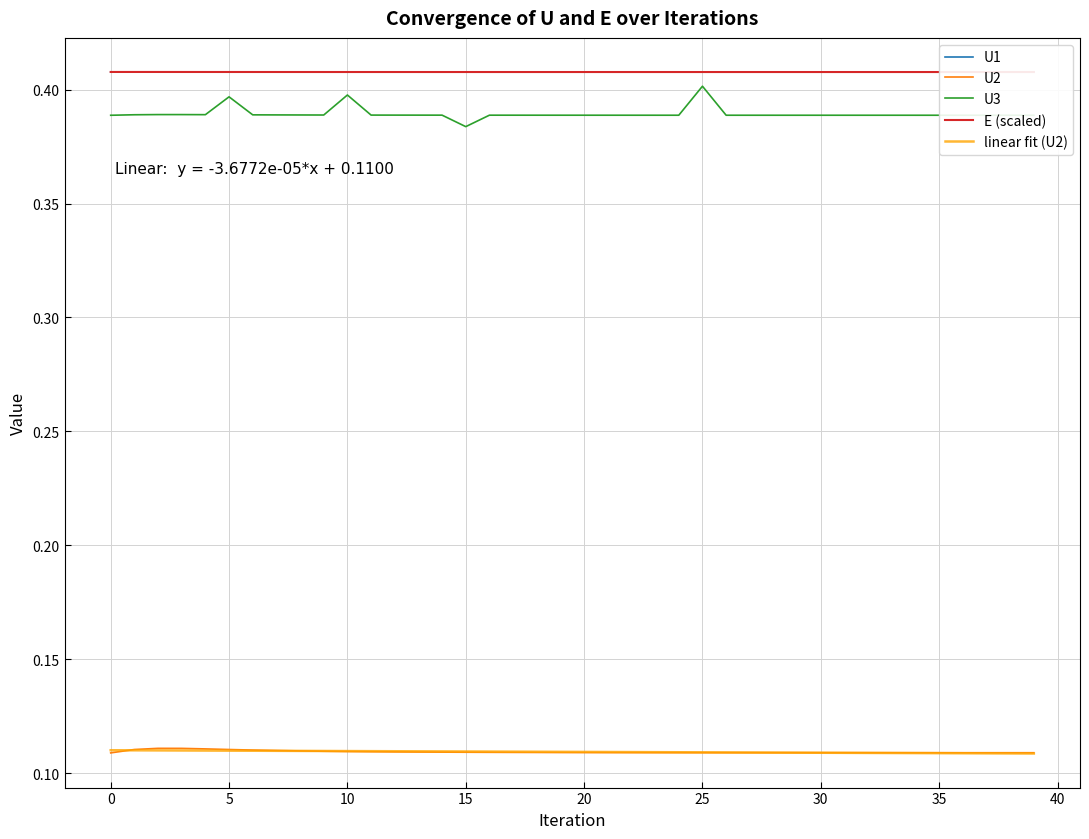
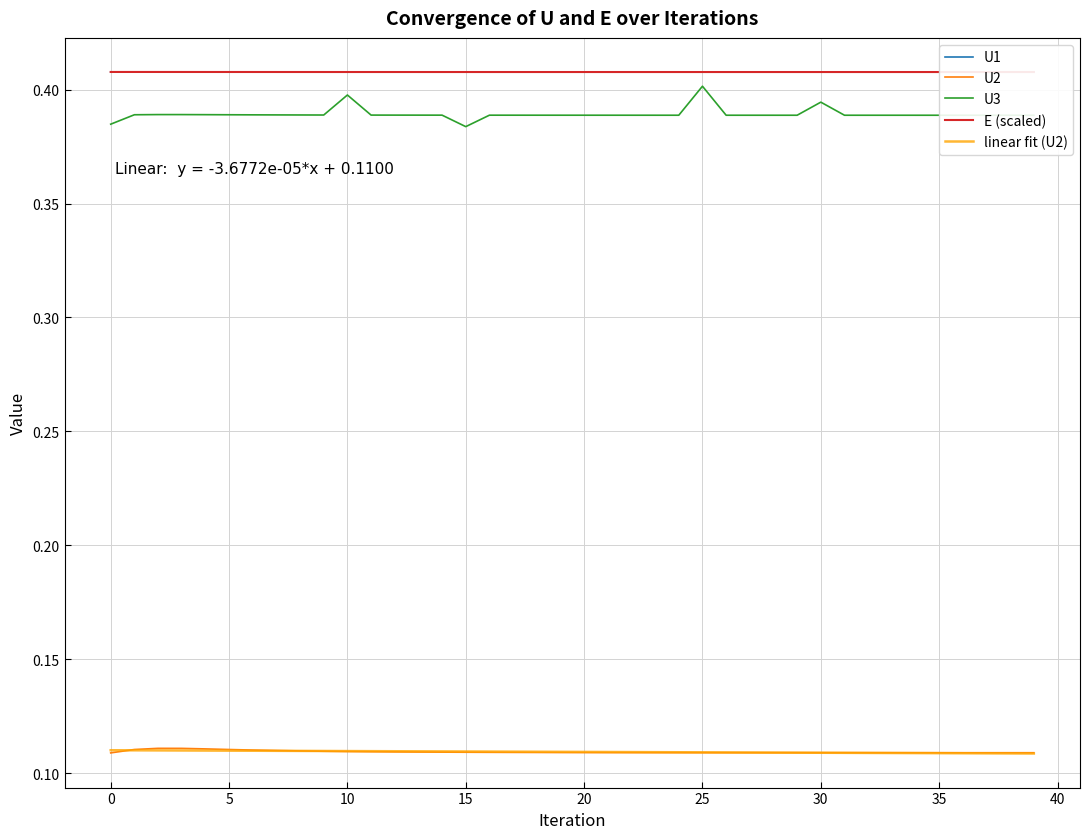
  {
    "E (scaled)": {
      "0": 0.408,
      "5": 0.408,
      "10": 0.408,
      "15": 0.408,
      "20": 0.408,
      "25": 0.408,
      "30": 0.408
    },
    "U3": {
-     "0": 0.389,
-     "5": 0.397,
+     "0": 0.385,
+     "5": 0.389,
      "10": 0.398,
      "15": 0.384,
      "20": 0.389,
      "25": 0.402,
-     "30": 0.389
+     "30": 0.395
    }
  }
